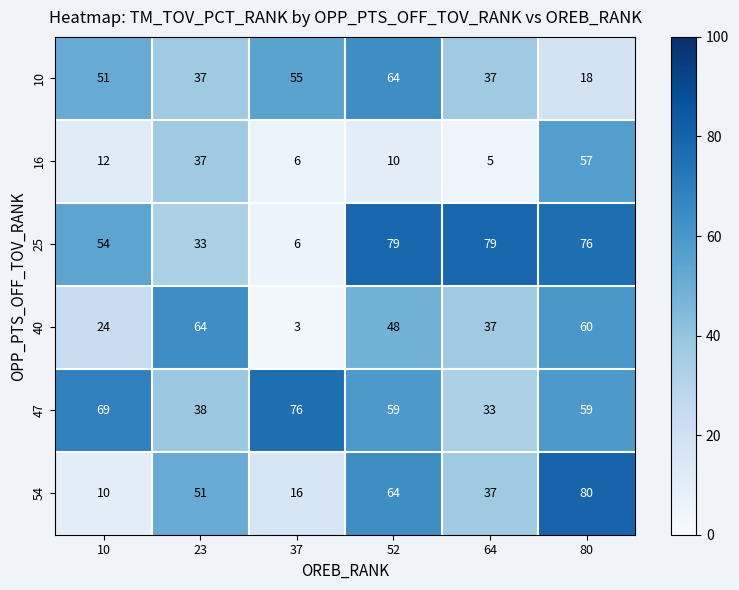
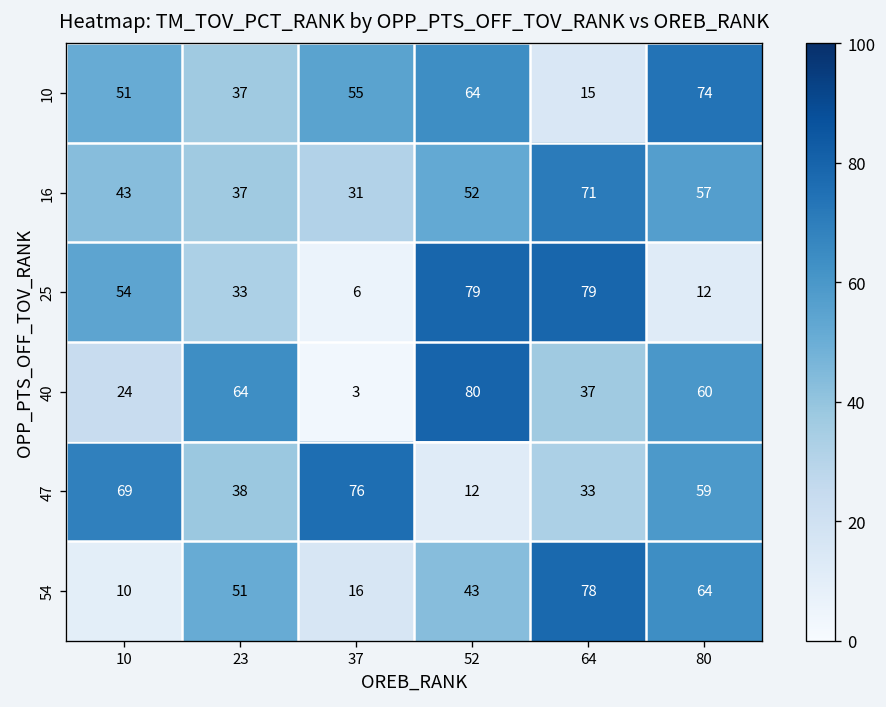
  {
    "10": {
      "10": 51,
      "23": 37,
      "37": 55,
      "52": 64,
-     "64": 37,
-     "80": 18
+     "64": 15,
+     "80": 74
    },
    "16": {
-     "10": 12,
+     "10": 43,
      "23": 37,
-     "37": 6,
-     "52": 10,
-     "64": 5,
+     "37": 31,
+     "52": 52,
+     "64": 71,
      "80": 57
    },
    "25": {
      "10": 54,
      "23": 33,
      "37": 6,
      "52": 79,
      "64": 79,
-     "80": 76
+     "80": 12
    },
    "40": {
      "10": 24,
      "23": 64,
      "37": 3,
-     "52": 48,
+     "52": 80,
      "64": 37,
      "80": 60
    },
    "47": {
      "10": 69,
      "23": 38,
      "37": 76,
-     "52": 59,
+     "52": 12,
      "64": 33,
      "80": 59
    },
    "54": {
      "10": 10,
      "23": 51,
      "37": 16,
-     "52": 64,
-     "64": 37,
-     "80": 80
+     "52": 43,
+     "64": 78,
+     "80": 64
    }
  }
